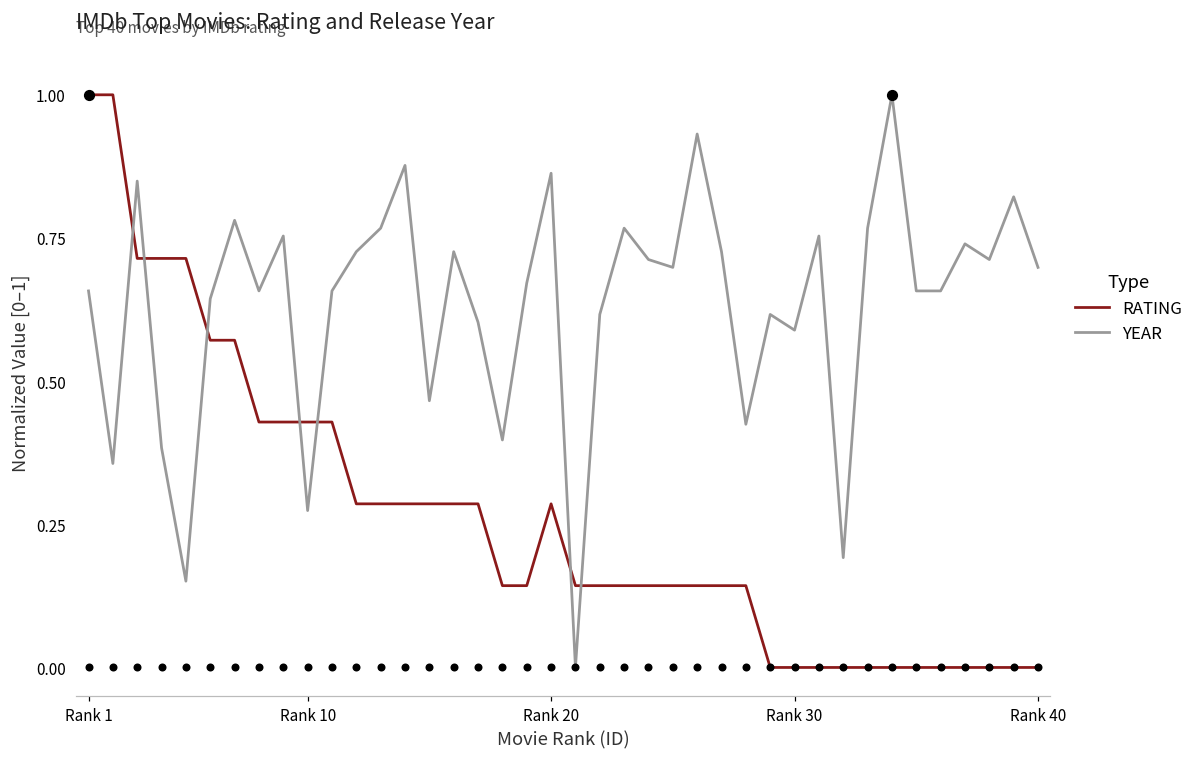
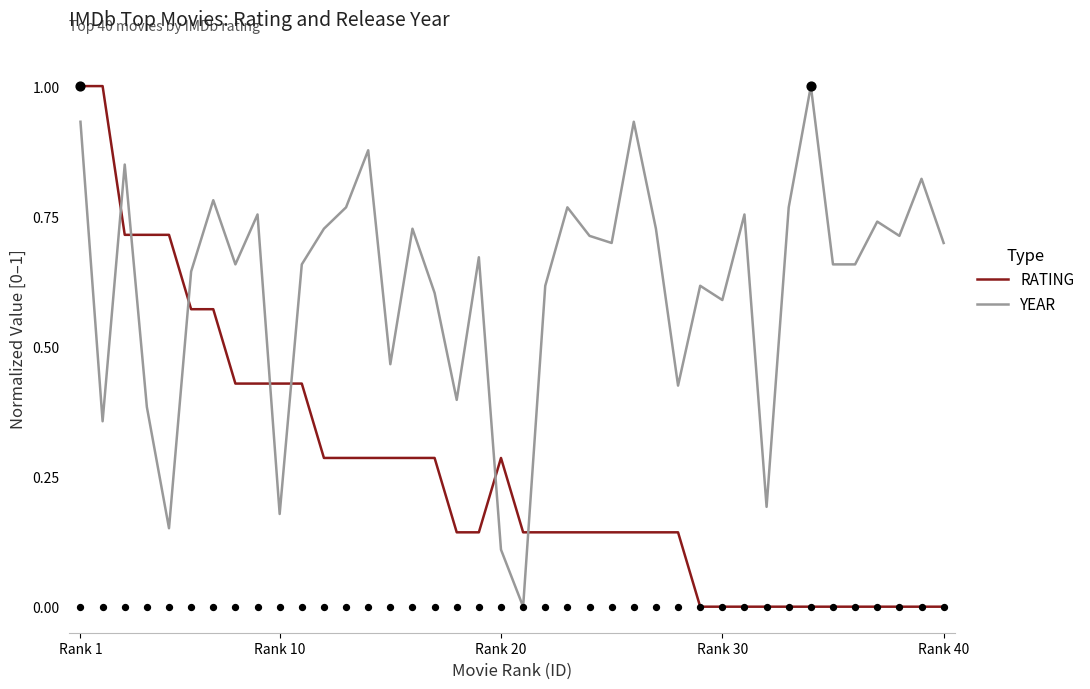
  {
    "RATING": {
      "Rank 10": 0.43,
      "Rank 20": 0.29
    },
    "YEAR": {
-     "Rank 1": 0.66,
-     "Rank 10": 0.27,
-     "Rank 20": 0.86,
+     "Rank 1": 0.93,
+     "Rank 10": 0.18,
+     "Rank 20": 0.11,
      "Rank 30": 0.59,
      "Rank 40": 0.70
    }
  }
